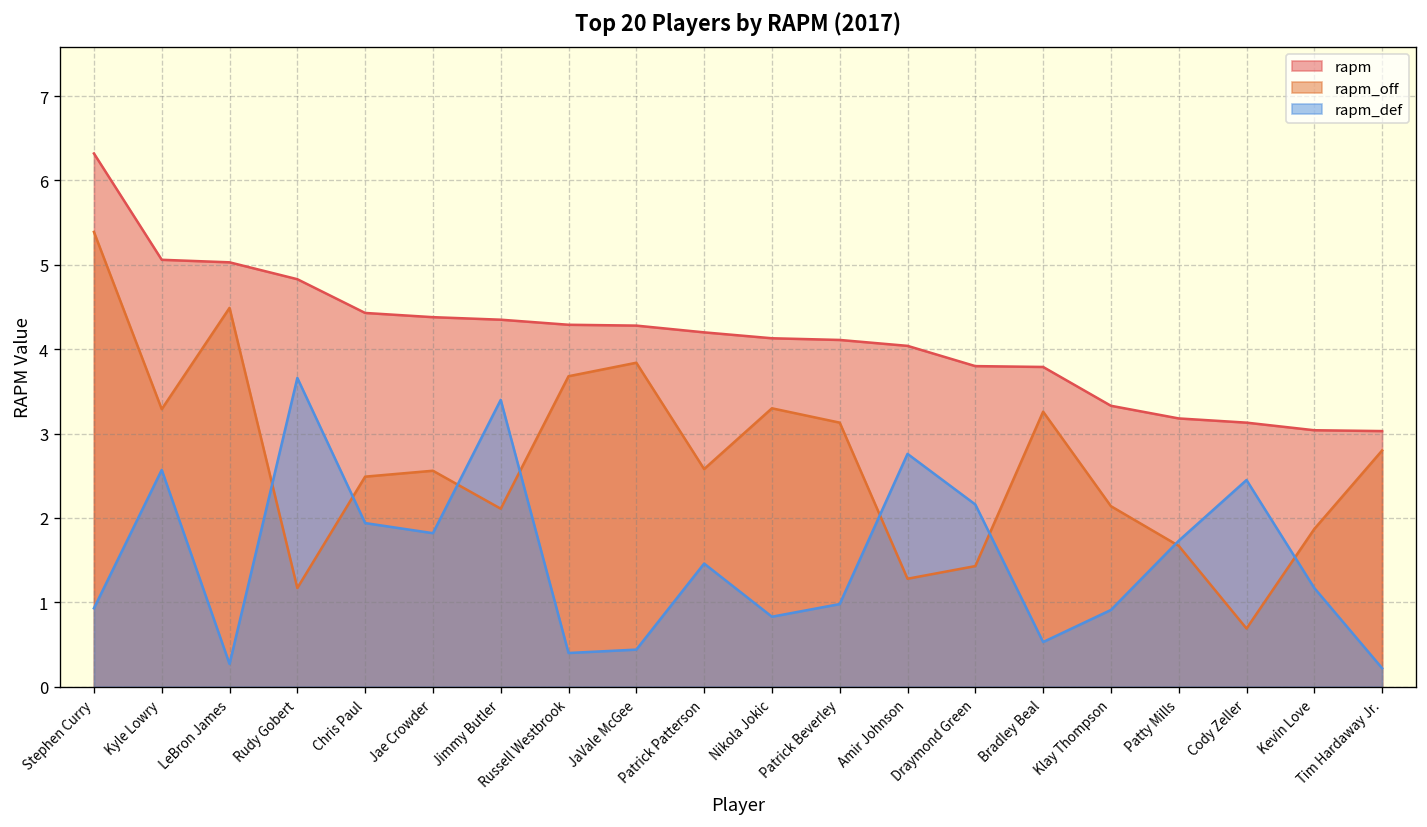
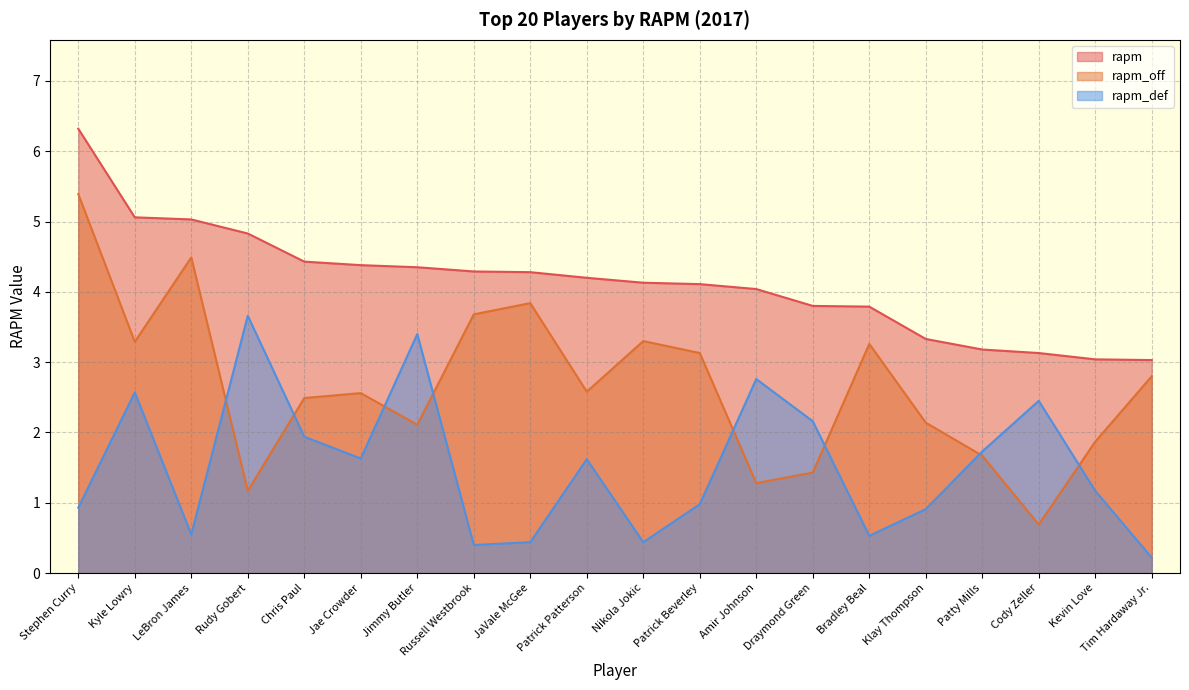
  {
    "rapm_def": {
      "Stephen Curry": 0.9,
      "Kyle Lowry": 2.6,
-     "LeBron James": 0.3,
+     "LeBron James": 0.6,
      "Rudy Gobert": 3.7,
      "Chris Paul": 1.9,
-     "Jae Crowder": 1.8,
+     "Jae Crowder": 1.6,
      "Jimmy Butler": 3.4,
      "Russell Westbrook": 0.4,
      "JaVale McGee": 0.4,
-     "Patrick Patterson": 1.5,
-     "Nikola Jokic": 0.8,
+     "Patrick Patterson": 1.6,
+     "Nikola Jokic": 0.4,
      "Patrick Beverley": 1.0,
      "Amir Johnson": 2.8,
      "Draymond Green": 2.2,
      "Bradley Beal": 0.5,
      "Klay Thompson": 0.9,
      "Patty Mills": 1.7,
      "Cody Zeller": 2.5,
      "Kevin Love": 1.2,
      "Tim Hardaway Jr.": 0.2
    }
  }
